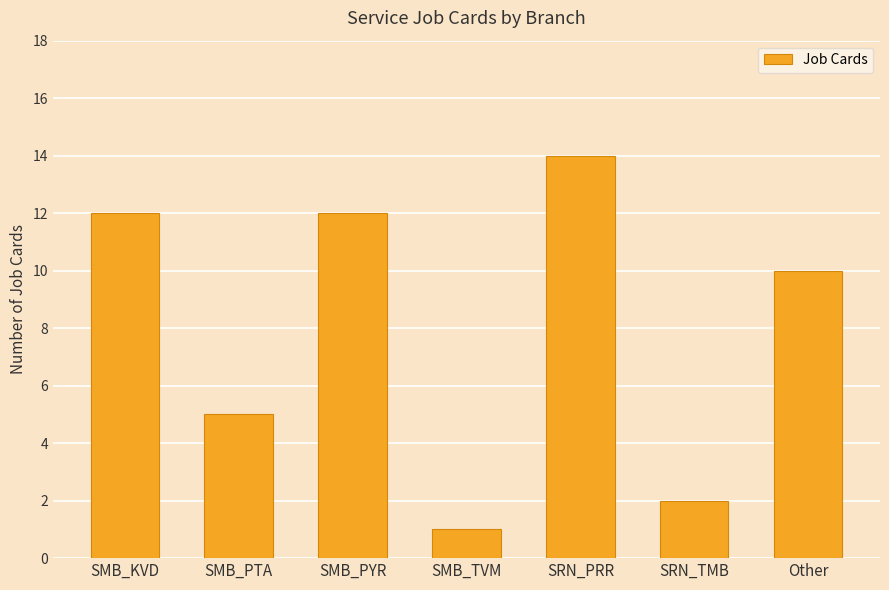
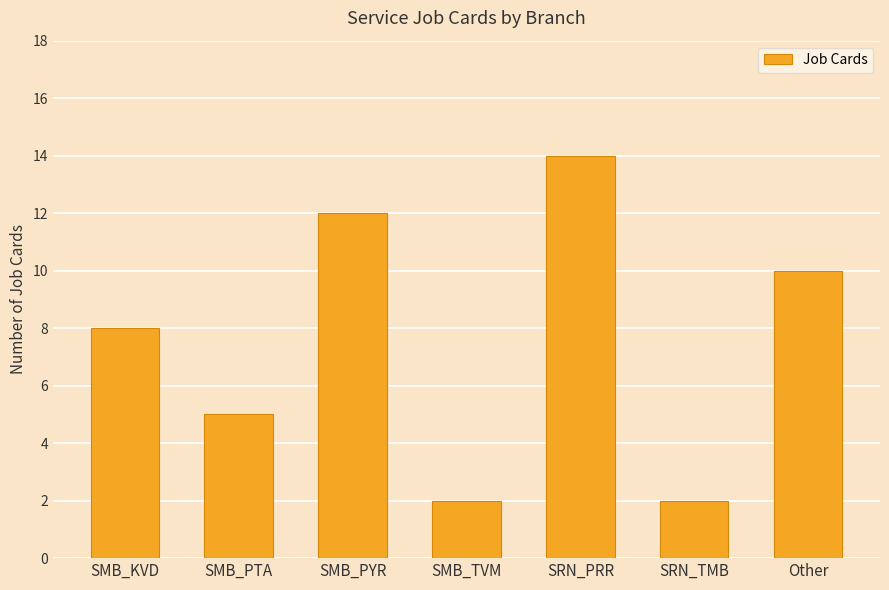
  {
-   "SMB_KVD": 12,
+   "SMB_KVD": 8,
    "SMB_PTA": 5,
    "SMB_PYR": 12,
-   "SMB_TVM": 1,
+   "SMB_TVM": 2,
    "SRN_PRR": 14,
    "SRN_TMB": 2,
    "Other": 10
  }
